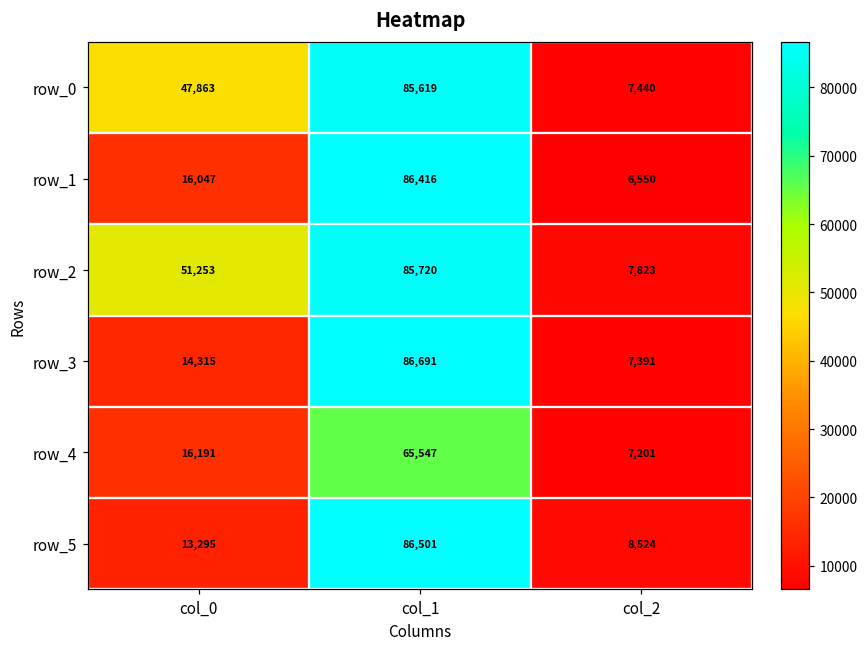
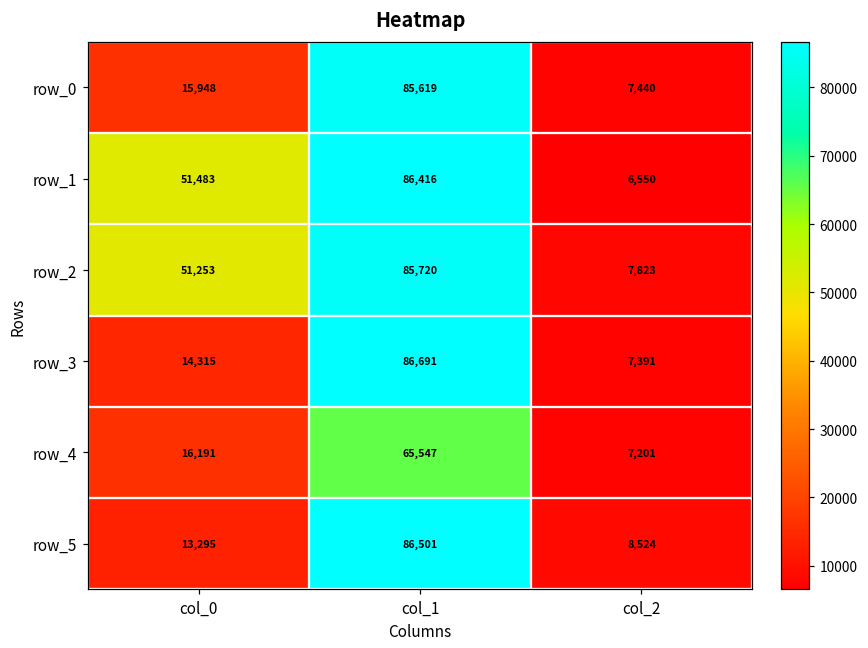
  {
    "row_0": {
-     "col_0": "47,863",
+     "col_0": "15,948",
      "col_1": "85,619",
      "col_2": "7,440"
    },
    "row_1": {
-     "col_0": "16,047",
+     "col_0": "51,483",
      "col_1": "86,416",
      "col_2": "6,550"
    },
    "row_2": {
      "col_0": "51,253",
      "col_1": "85,720",
      "col_2": "7,823"
    },
    "row_3": {
      "col_0": "14,315",
      "col_1": "86,691",
      "col_2": "7,391"
    },
    "row_4": {
      "col_0": "16,191",
      "col_1": "65,547",
      "col_2": "7,201"
    },
    "row_5": {
      "col_0": "13,295",
      "col_1": "86,501",
      "col_2": "8,524"
    }
  }
